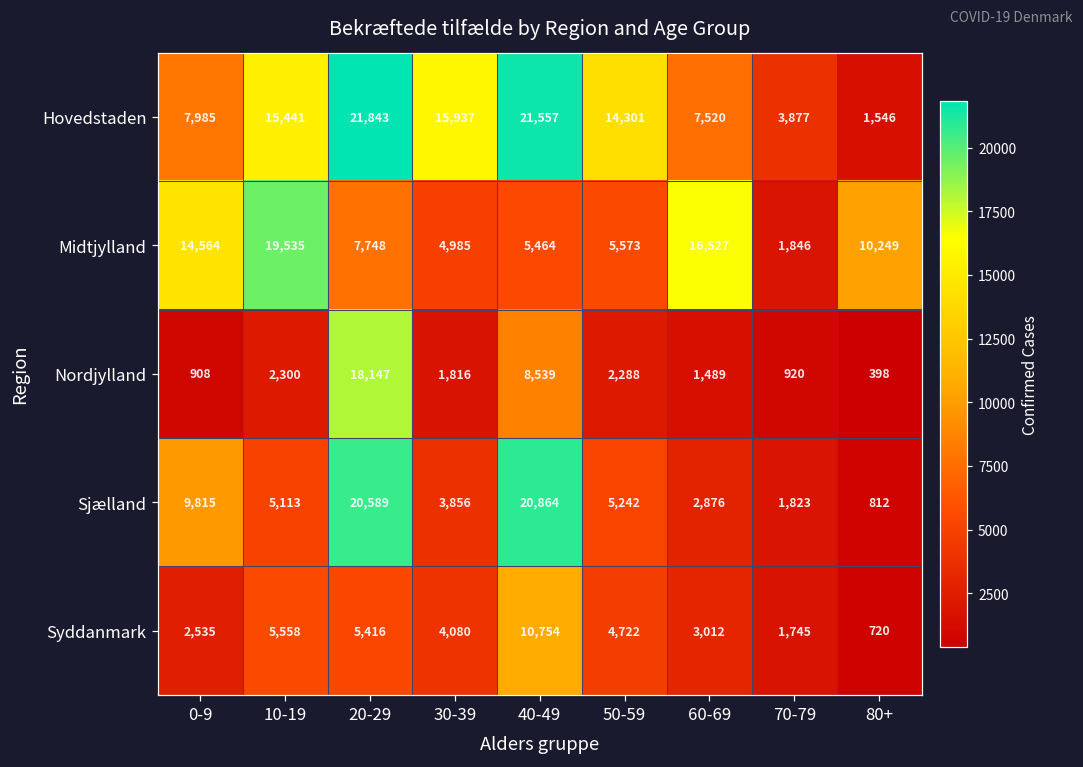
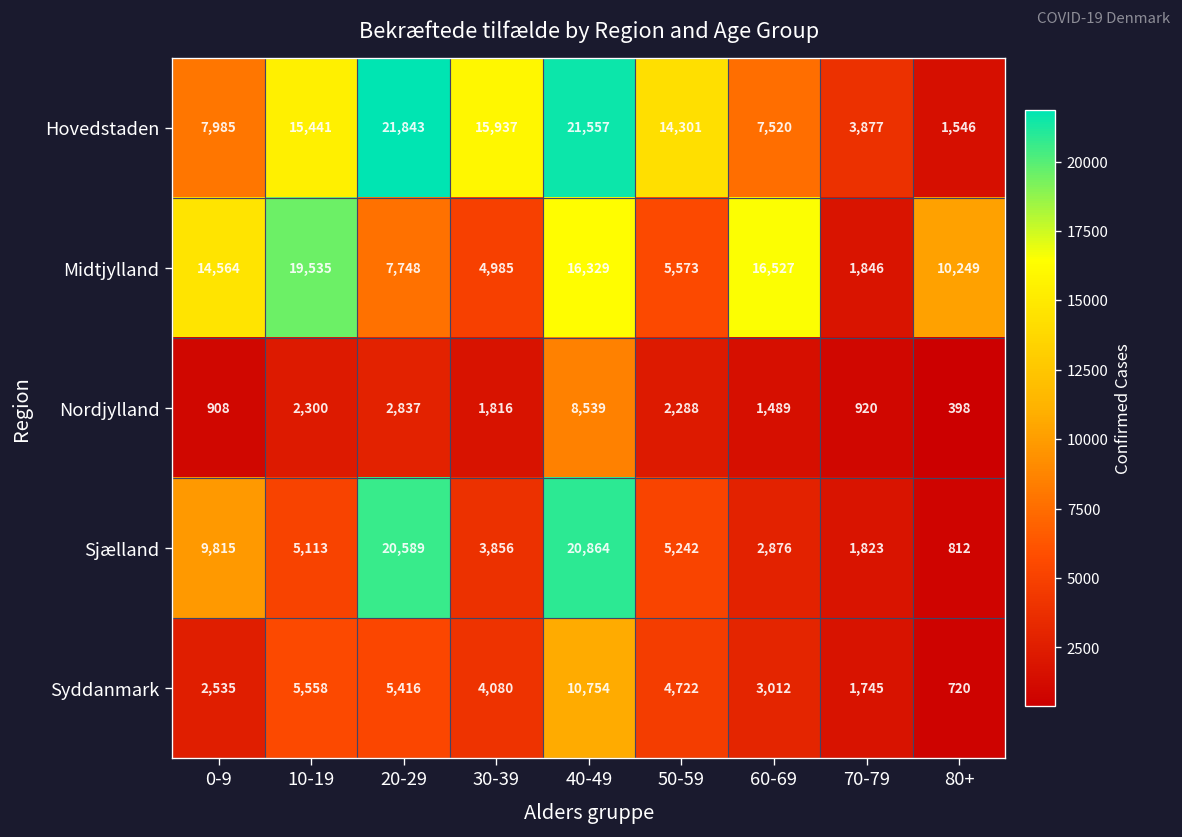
  {
    "Hovedstaden": {
      "0-9": "7,985",
      "10-19": "15,441",
      "20-29": "21,843",
      "30-39": "15,937",
      "40-49": "21,557",
      "50-59": "14,301",
      "60-69": "7,520",
      "70-79": "3,877",
      "80+": "1,546"
    },
    "Midtjylland": {
      "0-9": "14,564",
      "10-19": "19,535",
      "20-29": "7,748",
      "30-39": "4,985",
-     "40-49": "5,464",
+     "40-49": "16,329",
      "50-59": "5,573",
      "60-69": "16,527",
      "70-79": "1,846",
      "80+": "10,249"
    },
    "Nordjylland": {
      "0-9": "908",
      "10-19": "2,300",
-     "20-29": "18,147",
+     "20-29": "2,837",
      "30-39": "1,816",
      "40-49": "8,539",
      "50-59": "2,288",
      "60-69": "1,489",
      "70-79": "920",
      "80+": "398"
    },
    "Sjælland": {
      "0-9": "9,815",
      "10-19": "5,113",
      "20-29": "20,589",
      "30-39": "3,856",
      "40-49": "20,864",
      "50-59": "5,242",
      "60-69": "2,876",
      "70-79": "1,823",
      "80+": "812"
    },
    "Syddanmark": {
      "0-9": "2,535",
      "10-19": "5,558",
      "20-29": "5,416",
      "30-39": "4,080",
      "40-49": "10,754",
      "50-59": "4,722",
      "60-69": "3,012",
      "70-79": "1,745",
      "80+": "720"
    }
  }
